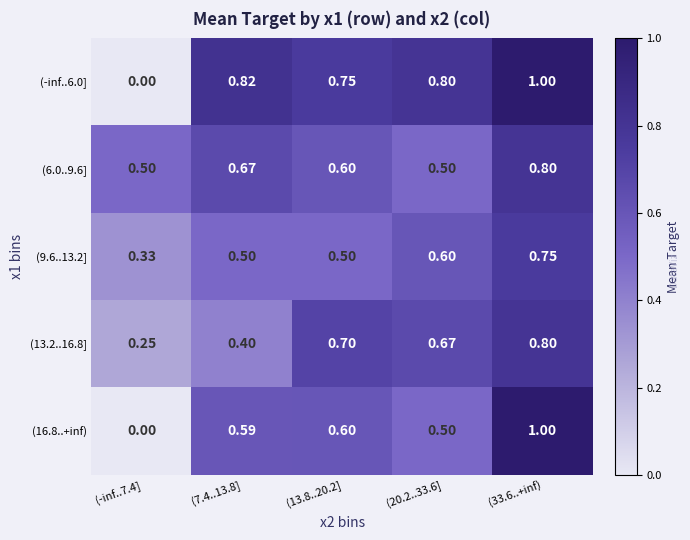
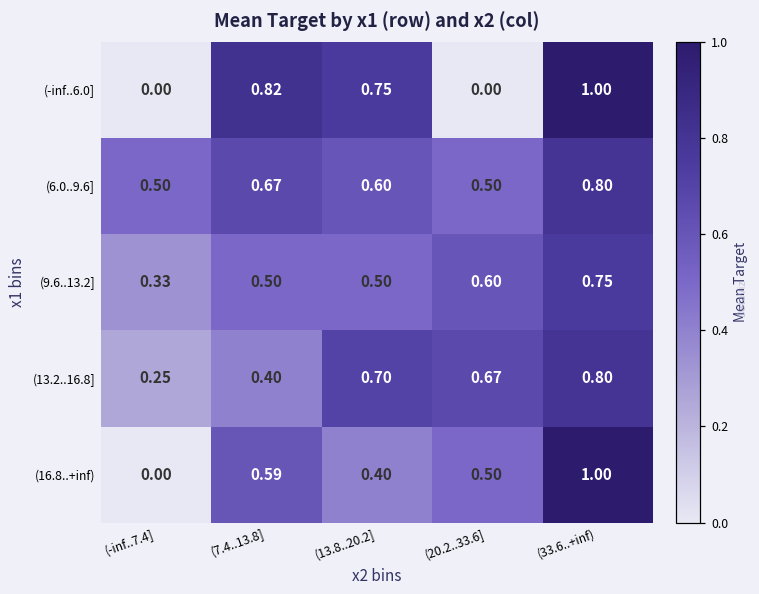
  {
    "(-inf..6.0]": {
      "(-inf..7.4]": 0.00,
      "(7.4..13.8]": 0.82,
      "(13.8..20.2]": 0.75,
-     "(20.2..33.6]": 0.80,
+     "(20.2..33.6]": 0.00,
      "(33.6..+inf)": 1.00
    },
    "(6.0..9.6]": {
      "(-inf..7.4]": 0.50,
      "(7.4..13.8]": 0.67,
      "(13.8..20.2]": 0.60,
      "(20.2..33.6]": 0.50,
      "(33.6..+inf)": 0.80
    },
    "(9.6..13.2]": {
      "(-inf..7.4]": 0.33,
      "(7.4..13.8]": 0.50,
      "(13.8..20.2]": 0.50,
      "(20.2..33.6]": 0.60,
      "(33.6..+inf)": 0.75
    },
    "(13.2..16.8]": {
      "(-inf..7.4]": 0.25,
      "(7.4..13.8]": 0.40,
      "(13.8..20.2]": 0.70,
      "(20.2..33.6]": 0.67,
      "(33.6..+inf)": 0.80
    },
    "(16.8..+inf)": {
      "(-inf..7.4]": 0.00,
      "(7.4..13.8]": 0.59,
-     "(13.8..20.2]": 0.60,
+     "(13.8..20.2]": 0.40,
      "(20.2..33.6]": 0.50,
      "(33.6..+inf)": 1.00
    }
  }
